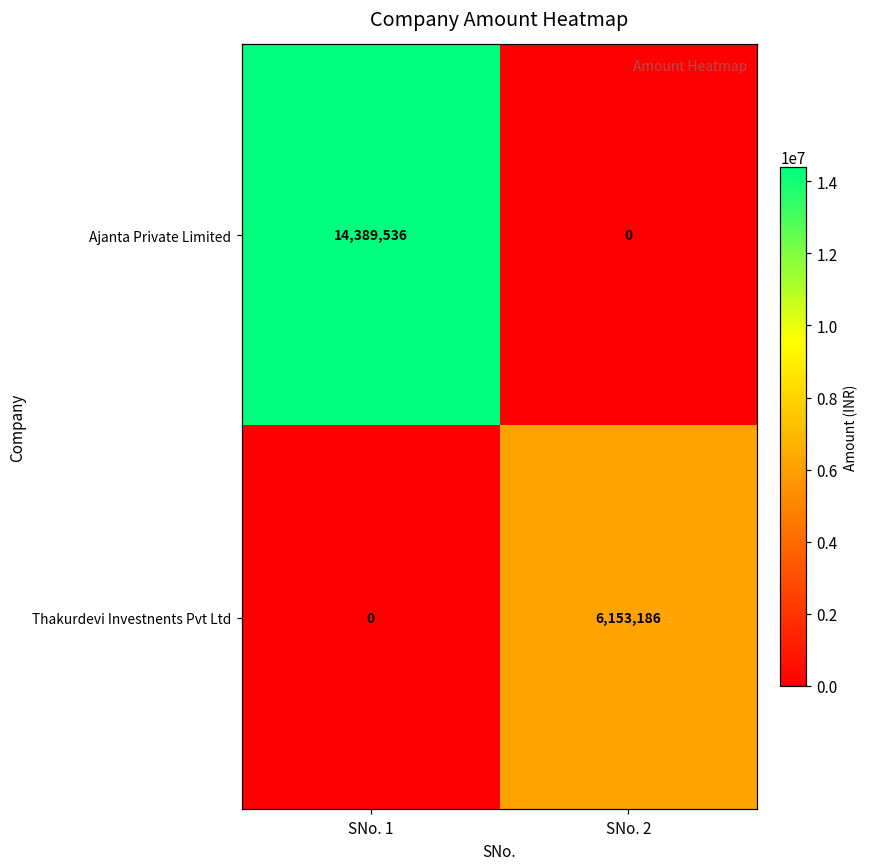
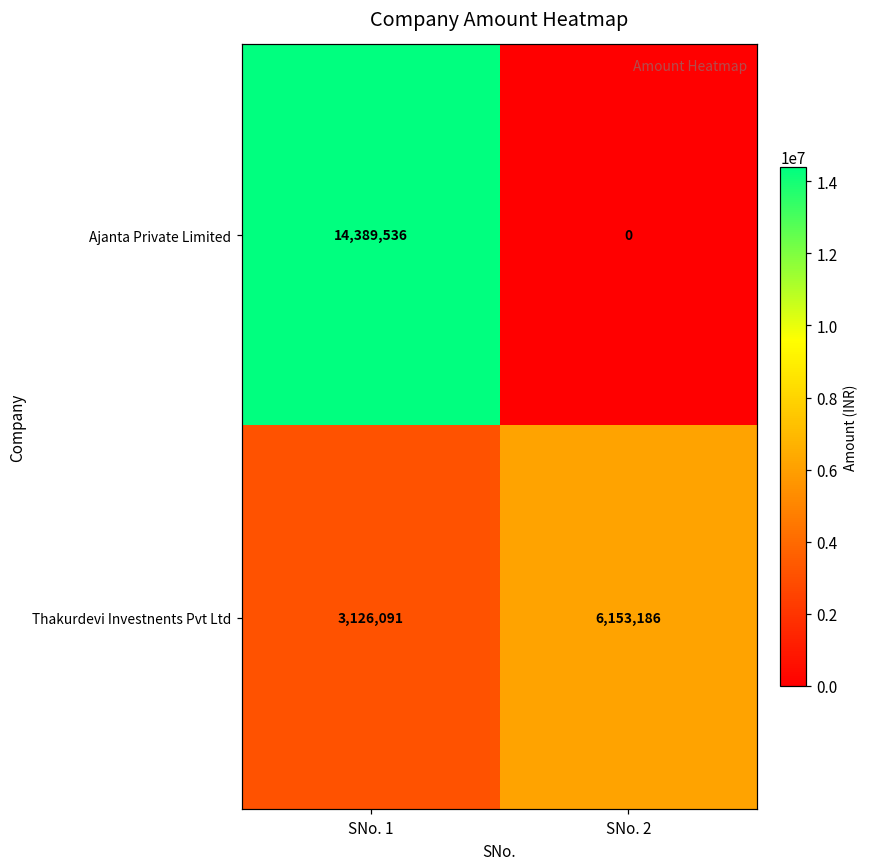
  {
    "Ajanta Private Limited": {
      "SNo. 1": "14,389,536"
    },
    "Thakurdevi Investnents Pvt Ltd": {
-     "SNo. 1": "0",
+     "SNo. 1": "3,126,091",
      "SNo. 2": "6,153,186"
    }
  }
